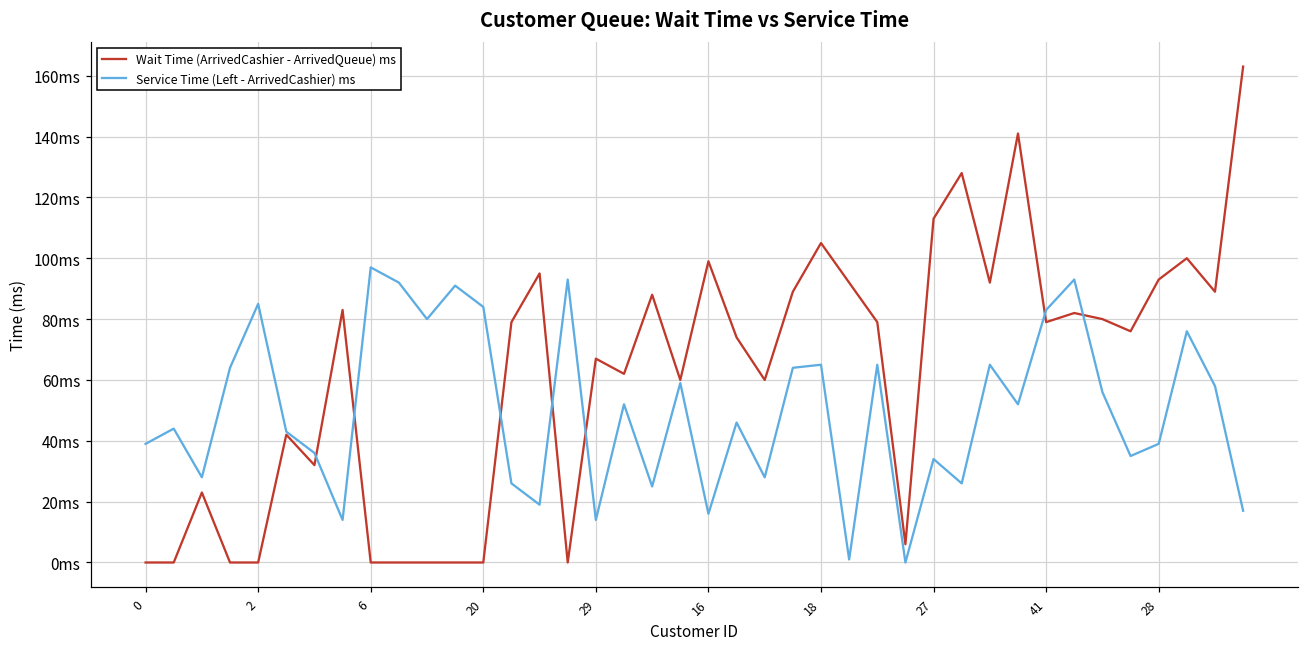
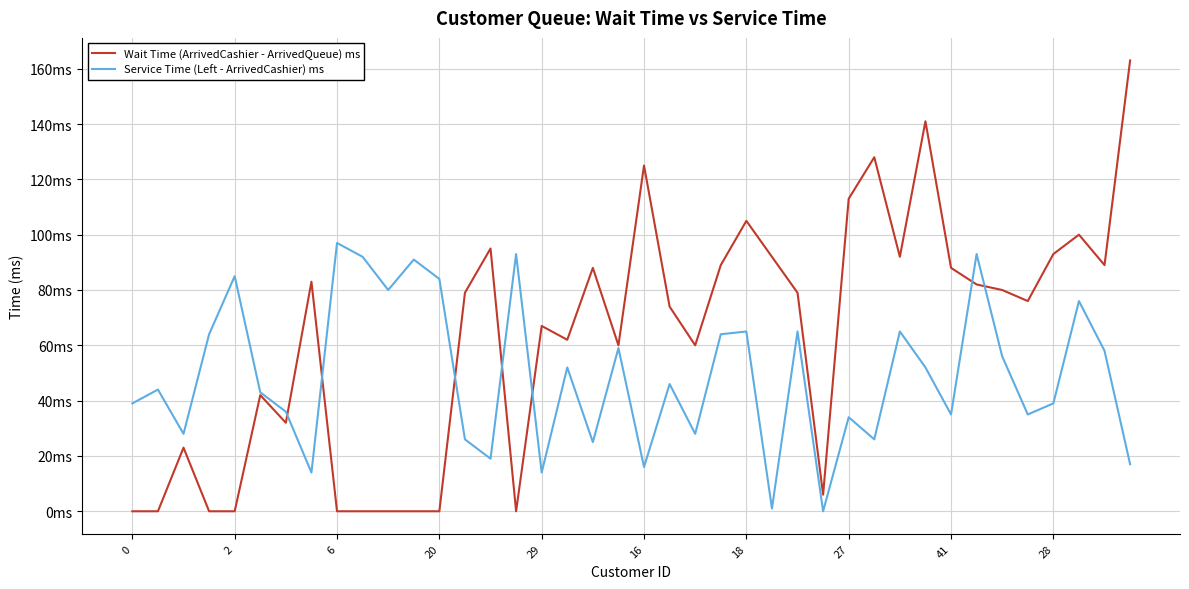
  {
    "Wait Time (ArrivedCashier - ArrivedQueue) ms": {
      "0": "0ms",
      "20": "0ms",
-     "16": "99ms",
-     "41": "79ms",
+     "16": "125ms",
+     "41": "88ms",
      "28": "93ms"
    },
    "Service Time (Left - ArrivedCashier) ms": {
      "0": "39ms",
      "20": "84ms",
      "16": "16ms",
-     "41": "83ms",
+     "41": "35ms",
      "28": "39ms"
    }
  }
